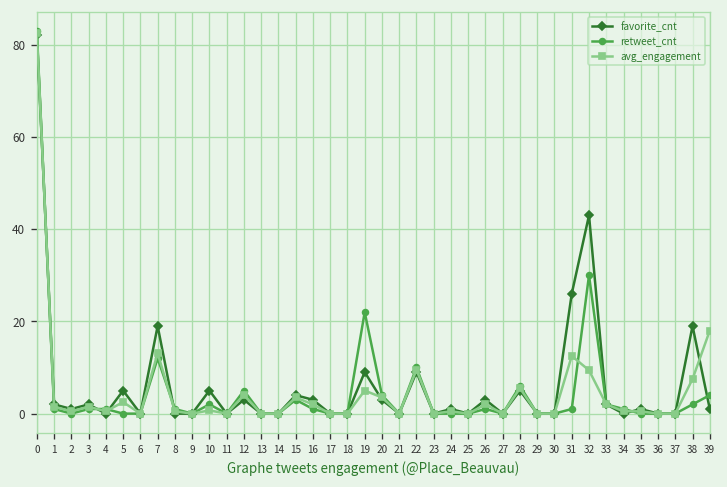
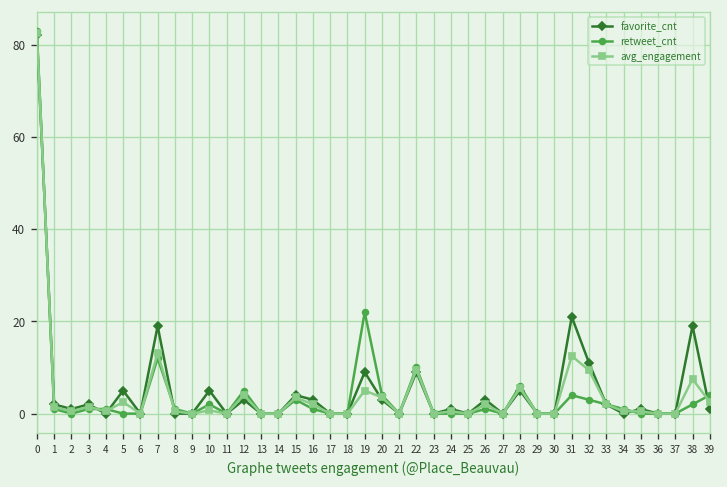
  {
    "favorite_cnt": {
      "5": 5,
      "7": 19,
      "10": 5,
      "12": 3,
      "16": 3,
      "19": 9,
      "26": 3,
-     "31": 26,
-     "32": 43,
+     "31": 21,
+     "32": 11,
      "38": 19,
      "39": 1
    },
    "retweet_cnt": {
      "5": 0,
      "7": 12,
      "10": 2,
      "12": 5,
      "16": 1,
      "19": 22,
      "26": 1,
-     "31": 1,
-     "32": 30,
+     "31": 4,
+     "32": 3,
      "38": 2,
      "39": 4
    },
    "avg_engagement": {
      "5": 3,
      "7": 13,
      "10": 1,
      "12": 4,
      "16": 2,
      "19": 5,
      "26": 2,
      "31": 13,
      "32": 9,
      "38": 8,
-     "39": 18
+     "39": 3
    }
  }
